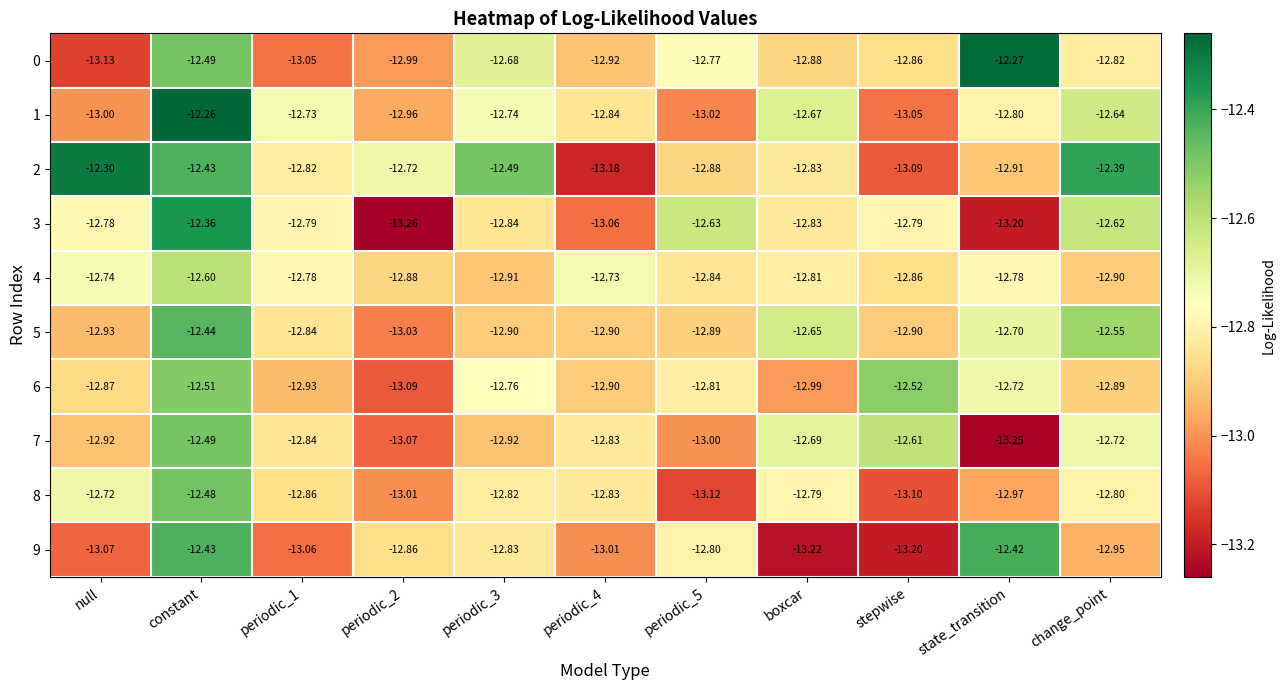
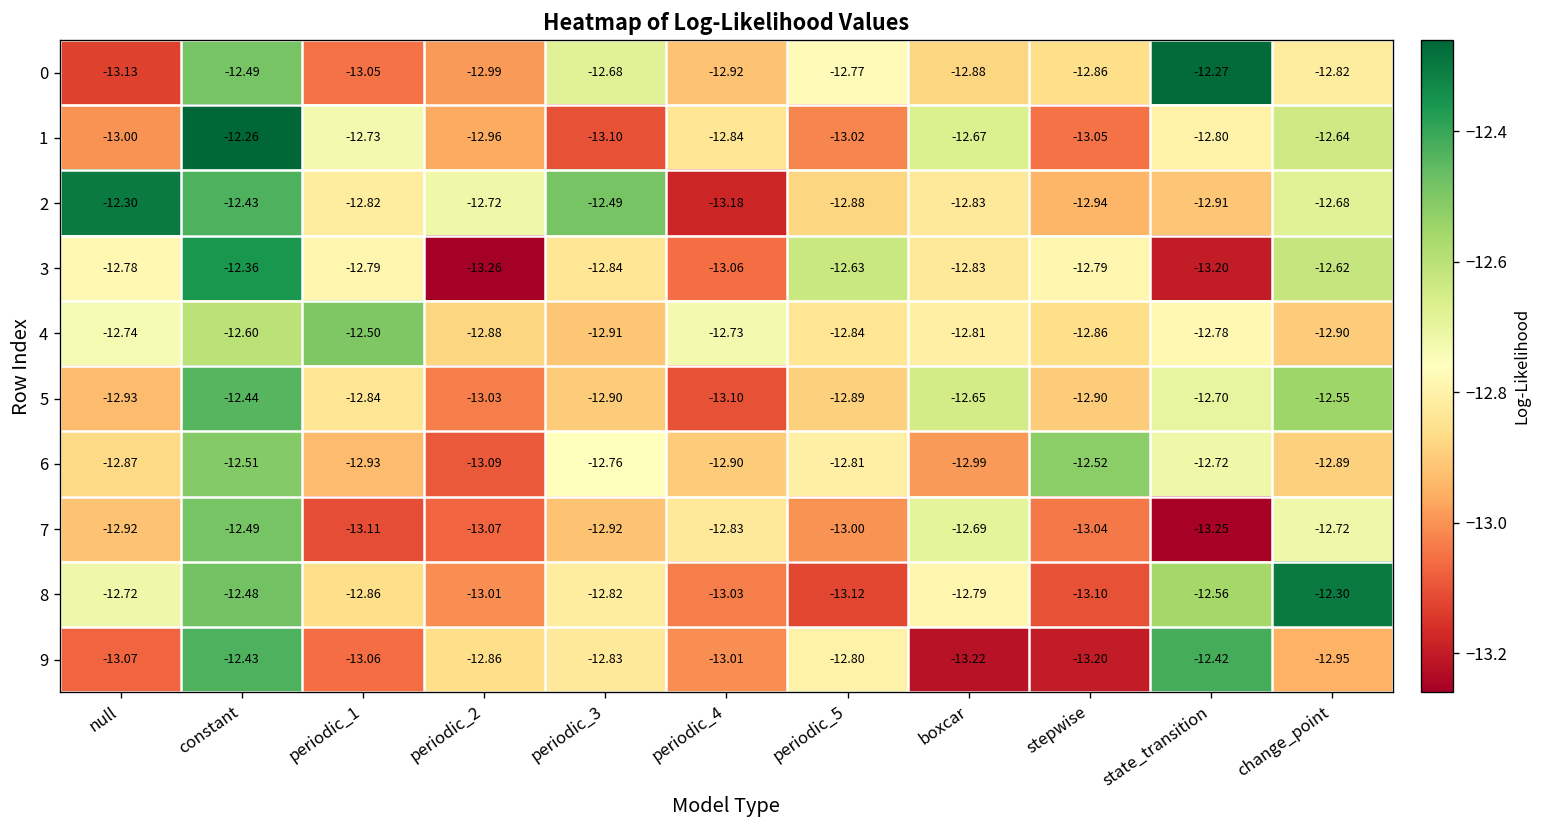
  {
    "0": {
      "null": -13.13,
      "constant": -12.49,
      "periodic_1": -13.05,
      "periodic_2": -12.99,
      "periodic_3": -12.68,
      "periodic_4": -12.92,
      "periodic_5": -12.77,
      "boxcar": -12.88,
      "stepwise": -12.86,
      "state_transition": -12.27,
      "change_point": -12.82
    },
    "1": {
      "null": -13.00,
      "constant": -12.26,
      "periodic_1": -12.73,
      "periodic_2": -12.96,
-     "periodic_3": -12.74,
+     "periodic_3": -13.10,
      "periodic_4": -12.84,
      "periodic_5": -13.02,
      "boxcar": -12.67,
      "stepwise": -13.05,
      "state_transition": -12.80,
      "change_point": -12.64
    },
    "2": {
      "null": -12.30,
      "constant": -12.43,
      "periodic_1": -12.82,
      "periodic_2": -12.72,
      "periodic_3": -12.49,
      "periodic_4": -13.18,
      "periodic_5": -12.88,
      "boxcar": -12.83,
-     "stepwise": -13.09,
+     "stepwise": -12.94,
      "state_transition": -12.91,
-     "change_point": -12.39
+     "change_point": -12.68
    },
    "3": {
      "null": -12.78,
      "constant": -12.36,
      "periodic_1": -12.79,
      "periodic_2": -13.26,
      "periodic_3": -12.84,
      "periodic_4": -13.06,
      "periodic_5": -12.63,
      "boxcar": -12.83,
      "stepwise": -12.79,
      "state_transition": -13.20,
      "change_point": -12.62
    },
    "4": {
      "null": -12.74,
      "constant": -12.60,
-     "periodic_1": -12.78,
+     "periodic_1": -12.50,
      "periodic_2": -12.88,
      "periodic_3": -12.91,
      "periodic_4": -12.73,
      "periodic_5": -12.84,
      "boxcar": -12.81,
      "stepwise": -12.86,
      "state_transition": -12.78,
      "change_point": -12.90
    },
    "5": {
      "null": -12.93,
      "constant": -12.44,
      "periodic_1": -12.84,
      "periodic_2": -13.03,
      "periodic_3": -12.90,
-     "periodic_4": -12.90,
+     "periodic_4": -13.10,
      "periodic_5": -12.89,
      "boxcar": -12.65,
      "stepwise": -12.90,
      "state_transition": -12.70,
      "change_point": -12.55
    },
    "6": {
      "null": -12.87,
      "constant": -12.51,
      "periodic_1": -12.93,
      "periodic_2": -13.09,
      "periodic_3": -12.76,
      "periodic_4": -12.90,
      "periodic_5": -12.81,
      "boxcar": -12.99,
      "stepwise": -12.52,
      "state_transition": -12.72,
      "change_point": -12.89
    },
    "7": {
      "null": -12.92,
      "constant": -12.49,
-     "periodic_1": -12.84,
+     "periodic_1": -13.11,
      "periodic_2": -13.07,
      "periodic_3": -12.92,
      "periodic_4": -12.83,
      "periodic_5": -13.00,
      "boxcar": -12.69,
-     "stepwise": -12.61,
+     "stepwise": -13.04,
      "state_transition": -13.25,
      "change_point": -12.72
    },
    "8": {
      "null": -12.72,
      "constant": -12.48,
      "periodic_1": -12.86,
      "periodic_2": -13.01,
      "periodic_3": -12.82,
-     "periodic_4": -12.83,
+     "periodic_4": -13.03,
      "periodic_5": -13.12,
      "boxcar": -12.79,
      "stepwise": -13.10,
-     "state_transition": -12.97,
-     "change_point": -12.80
+     "state_transition": -12.56,
+     "change_point": -12.30
    },
    "9": {
      "null": -13.07,
      "constant": -12.43,
      "periodic_1": -13.06,
      "periodic_2": -12.86,
      "periodic_3": -12.83,
      "periodic_4": -13.01,
      "periodic_5": -12.80,
      "boxcar": -13.22,
      "stepwise": -13.20,
      "state_transition": -12.42,
      "change_point": -12.95
    }
  }
